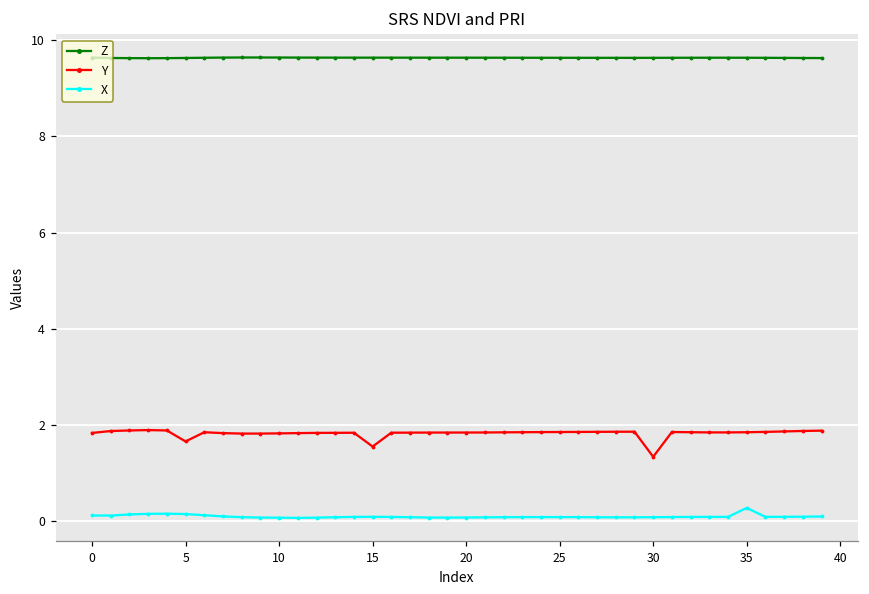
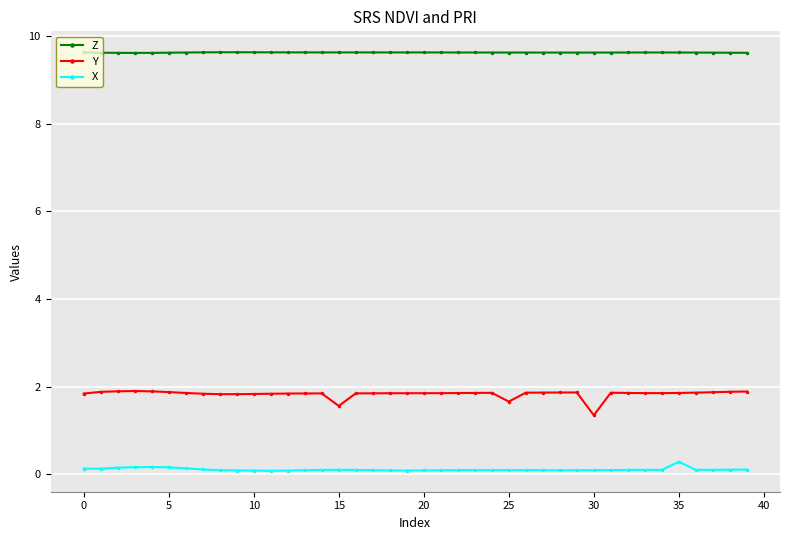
  {
    "Z": {
      "5": 9.6,
      "10": 9.6,
      "15": 9.6,
      "20": 9.6,
      "25": 9.6,
      "30": 9.6,
      "35": 9.6
    },
    "Y": {
      "0": 1.8,
-     "5": 1.7,
+     "5": 1.9,
      "10": 1.8,
      "15": 1.6,
      "20": 1.8,
-     "25": 1.9,
+     "25": 1.7,
      "30": 1.3,
      "35": 1.9
    },
    "X": {
      "0": 0.1,
      "5": 0.2,
      "10": 0.1,
      "15": 0.1,
      "20": 0.1,
      "25": 0.1,
      "30": 0.1,
      "35": 0.3
    }
  }
